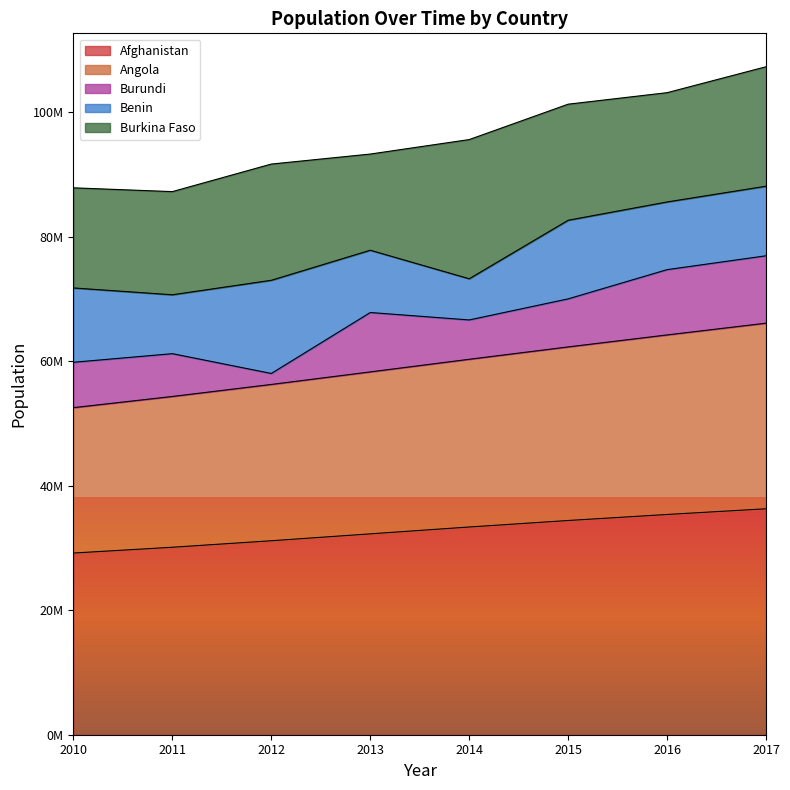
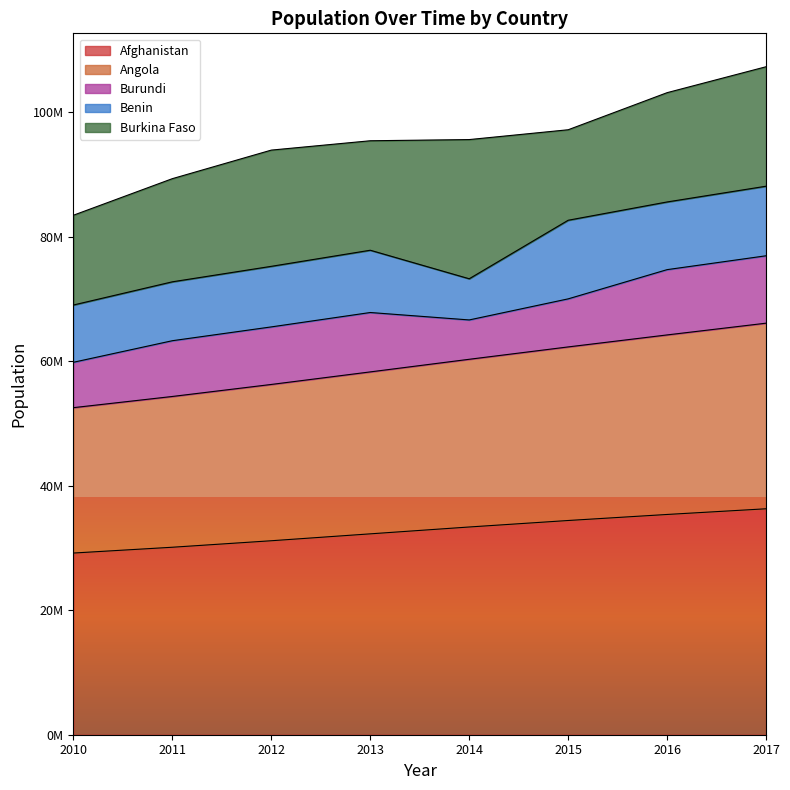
  {
    "Burundi": {
      "2010": 7000000,
-     "2011": 7000000,
-     "2012": 2000000,
+     "2011": 9000000,
+     "2012": 9000000,
      "2013": 10000000,
      "2014": 6000000,
      "2015": 8000000,
      "2016": 10000000,
      "2017": 11000000
    },
    "Benin": {
-     "2010": 12000000,
+     "2010": 9000000,
      "2011": 9000000,
-     "2012": 15000000,
+     "2012": 10000000,
      "2013": 10000000,
      "2014": 7000000,
      "2015": 13000000,
      "2016": 11000000,
      "2017": 11000000
    },
    "Burkina Faso": {
-     "2010": 16000000,
+     "2010": 14000000,
      "2011": 17000000,
      "2012": 19000000,
-     "2013": 15000000,
+     "2013": 18000000,
      "2014": 22000000,
-     "2015": 19000000,
+     "2015": 15000000,
      "2016": 18000000,
      "2017": 19000000
    }
  }
